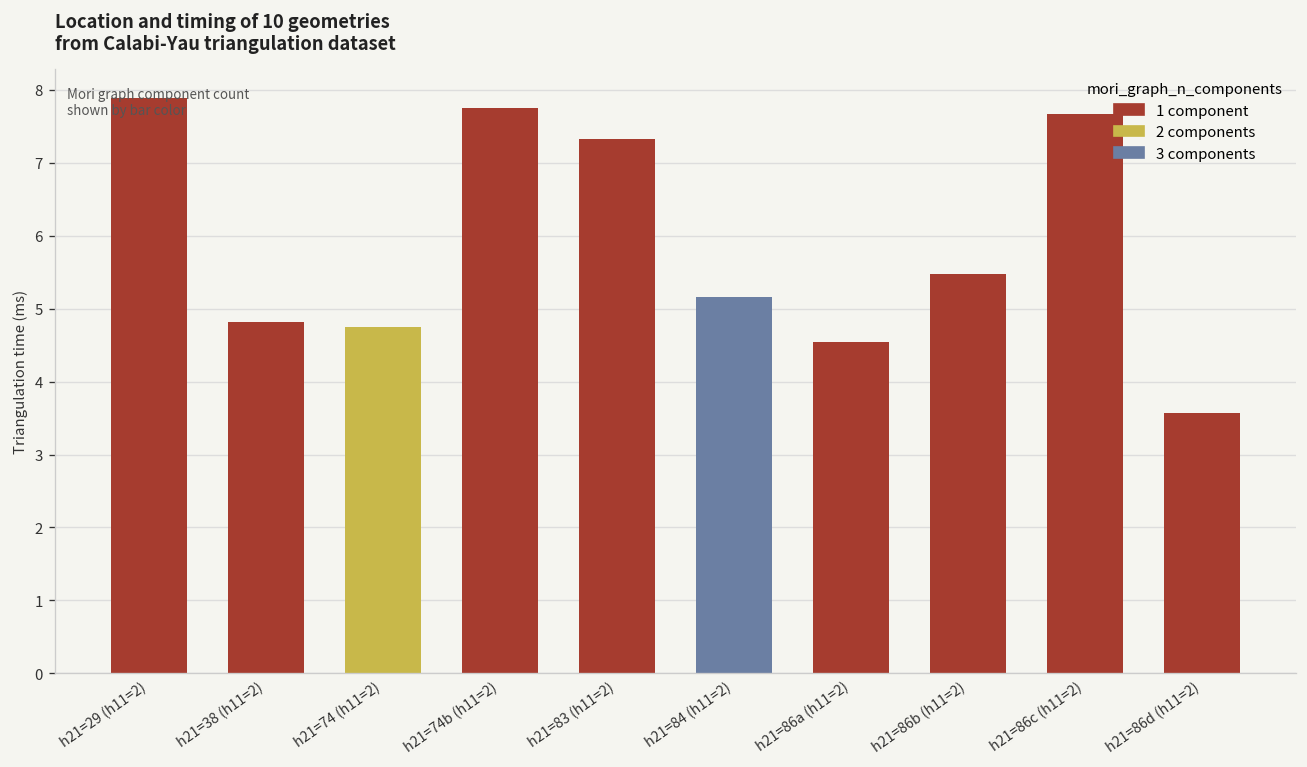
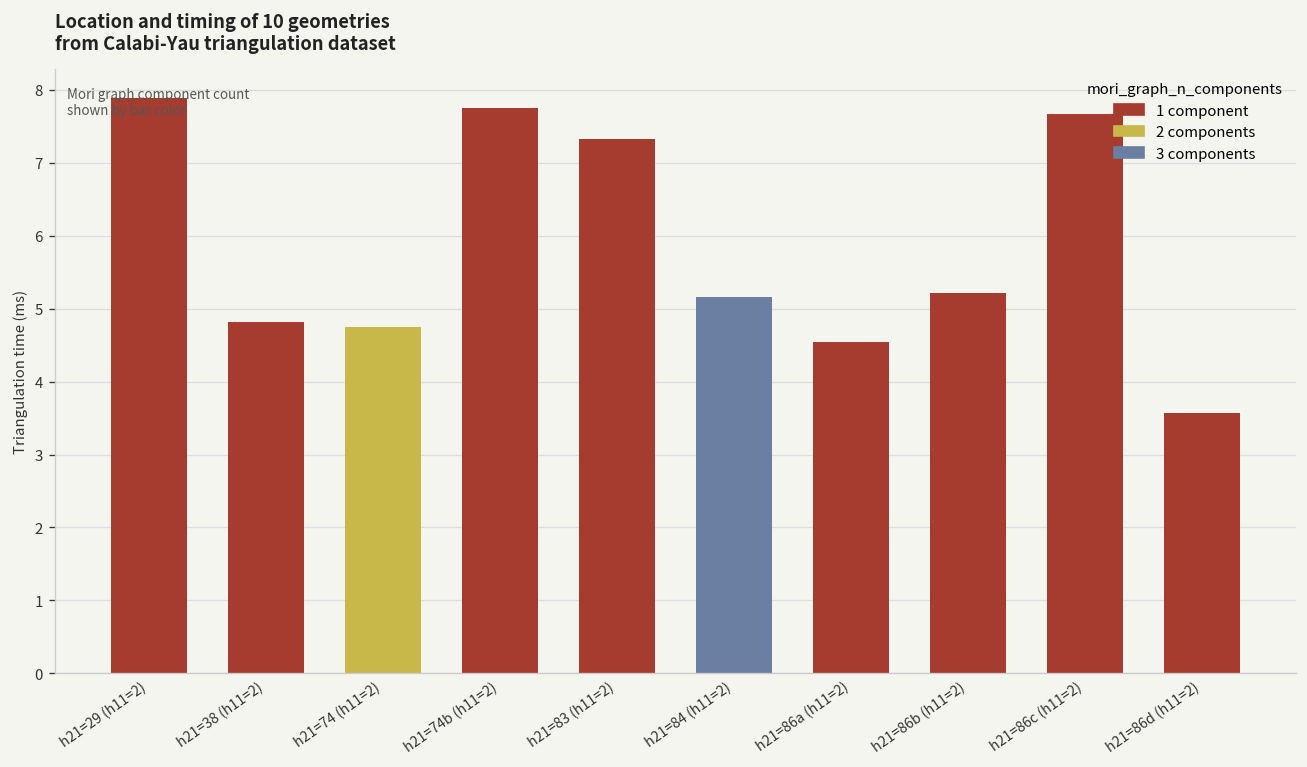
  {
    "h21=29 (h11=2)": 7.9,
    "h21=38 (h11=2)": 4.8,
    "h21=74 (h11=2)": 4.7,
    "h21=74b (h11=2)": 7.7,
    "h21=83 (h11=2)": 7.3,
    "h21=84 (h11=2)": 5.2,
    "h21=86a (h11=2)": 4.5,
-   "h21=86b (h11=2)": 5.5,
+   "h21=86b (h11=2)": 5.2,
    "h21=86c (h11=2)": 7.7,
    "h21=86d (h11=2)": 3.6
  }
